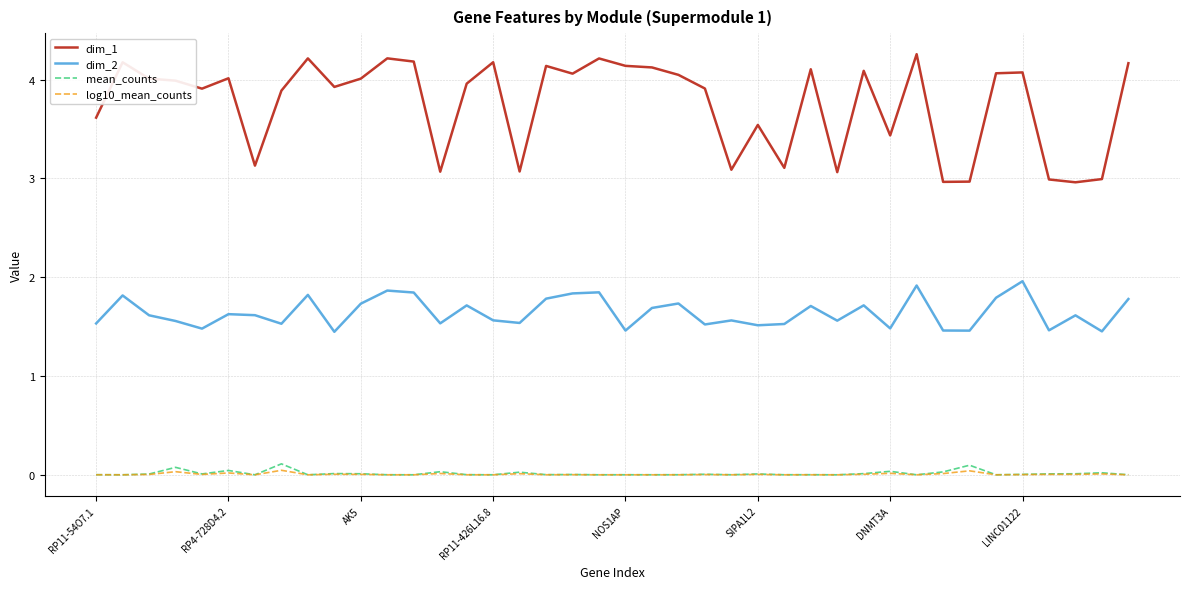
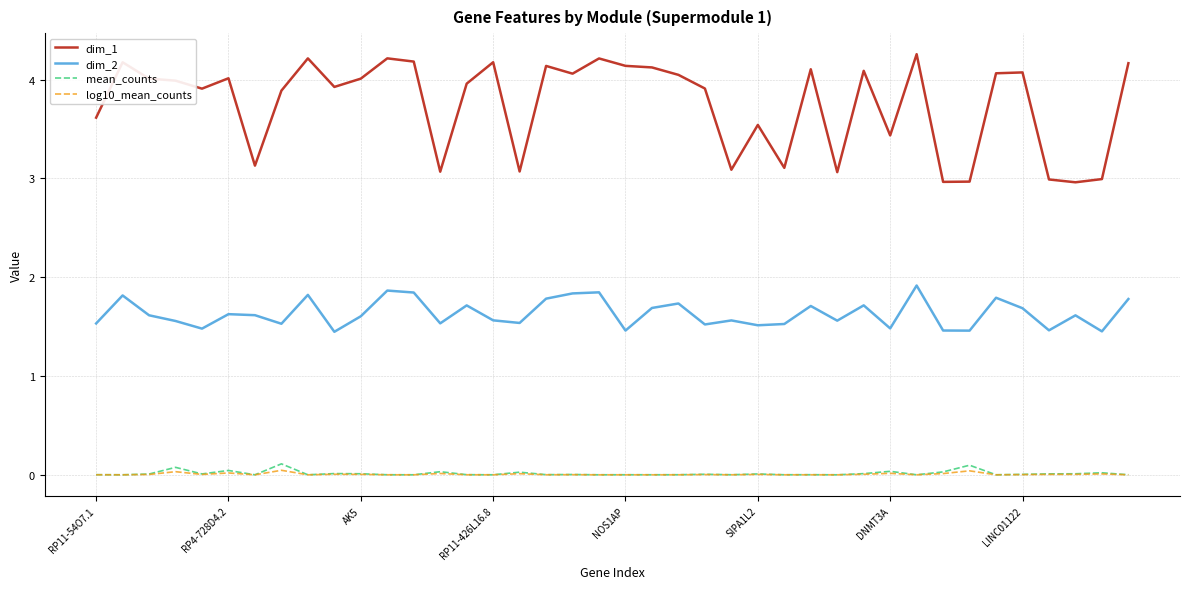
  {
    "dim_1": {
      "RP11-54O7.1": 3.6,
      "RP4-728D4.2": 4.0,
      "AK5": 4.0,
      "RP11-426L16.8": 4.2,
      "NOS1AP": 4.1,
      "SIPA1L2": 3.5,
      "DNMT3A": 3.4,
      "LINC01122": 4.1
    },
    "dim_2": {
      "RP11-54O7.1": 1.5,
      "RP4-728D4.2": 1.6,
-     "AK5": 1.7,
+     "AK5": 1.6,
      "RP11-426L16.8": 1.6,
      "NOS1AP": 1.5,
      "SIPA1L2": 1.5,
      "DNMT3A": 1.5,
-     "LINC01122": 2.0
+     "LINC01122": 1.7
    }
  }
